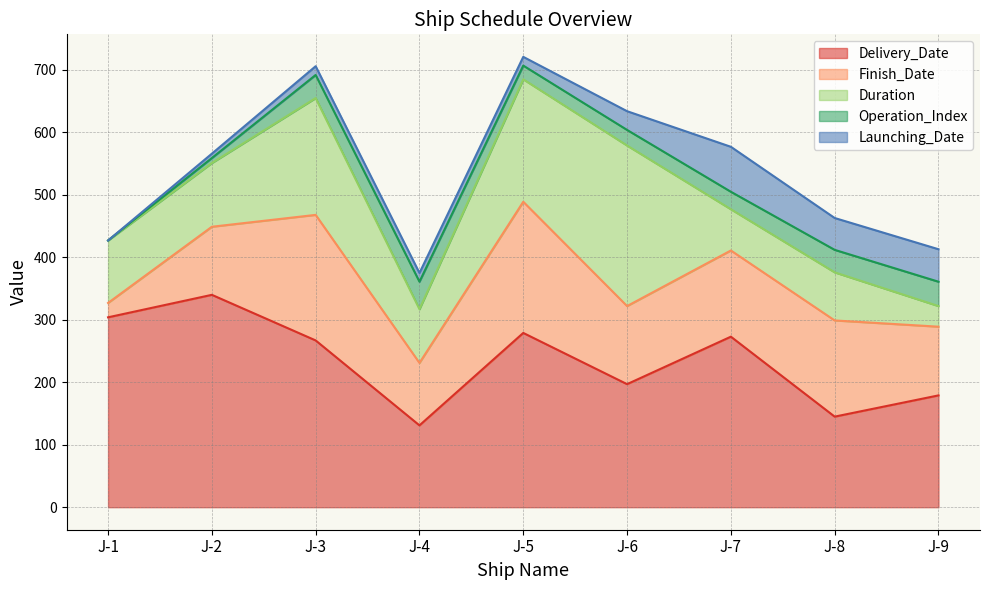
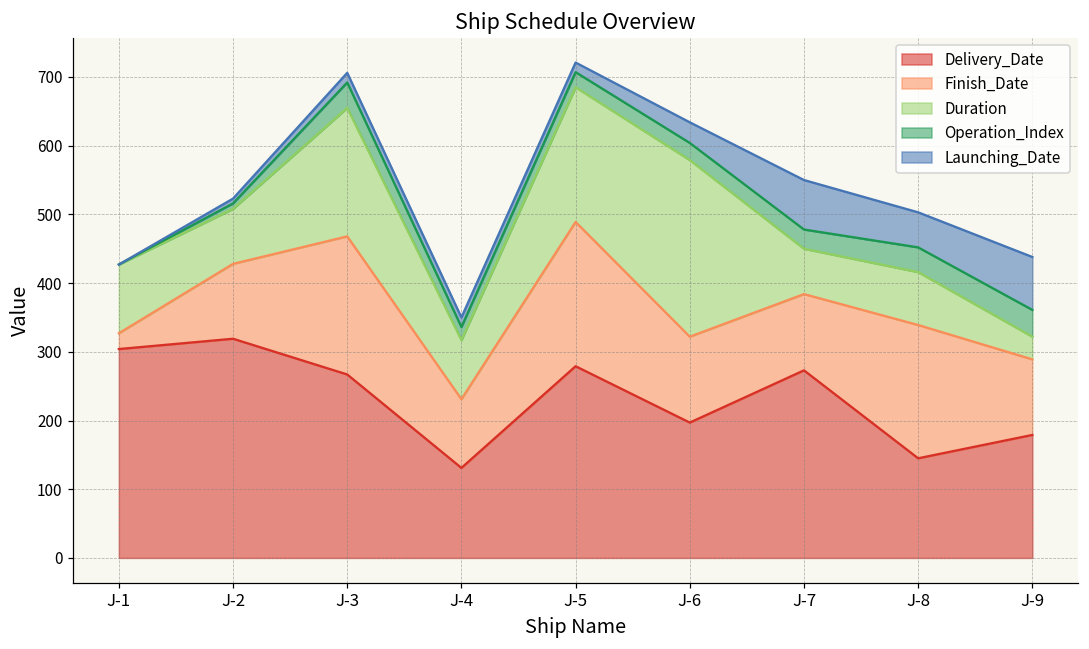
  {
    "Delivery_Date": {
      "J-1": 300,
-     "J-2": 340,
+     "J-2": 320,
      "J-3": 270,
      "J-4": 130,
      "J-5": 280,
      "J-6": 200,
      "J-7": 270,
      "J-8": 150,
      "J-9": 180
    },
    "Finish_Date": {
      "J-1": 20,
      "J-2": 110,
      "J-3": 200,
      "J-4": 100,
      "J-5": 210,
      "J-6": 130,
-     "J-7": 140,
-     "J-8": 150,
+     "J-7": 110,
+     "J-8": 190,
      "J-9": 110
    },
    "Duration": {
-     "J-2": 100,
+     "J-2": 80,
      "J-3": 190,
      "J-4": 90,
      "J-5": 200,
      "J-6": 260,
      "J-7": 70,
      "J-8": 80,
      "J-9": 30
    },
    "Operation_Index": {
      "J-2": 10,
      "J-3": 40,
-     "J-4": 40,
+     "J-4": 20,
      "J-5": 20,
      "J-6": 30,
      "J-7": 30,
      "J-8": 40,
      "J-9": 40
    },
    "Launching_Date": {
      "J-2": 10,
      "J-3": 10,
      "J-4": 10,
      "J-5": 10,
      "J-6": 30,
      "J-7": 70,
      "J-8": 50,
-     "J-9": 50
+     "J-9": 80
    }
  }
